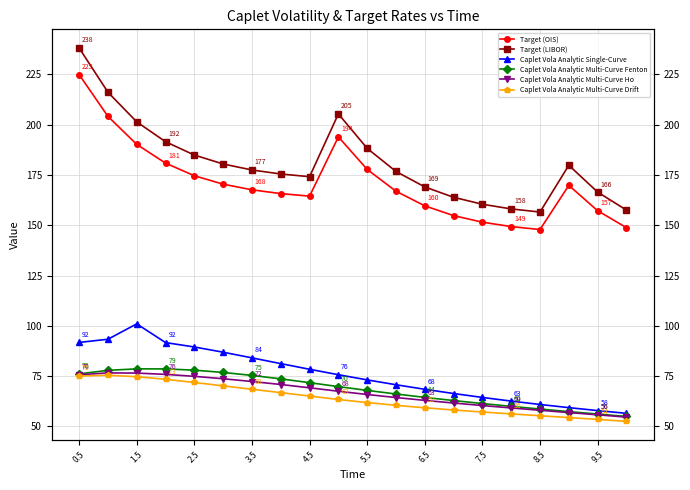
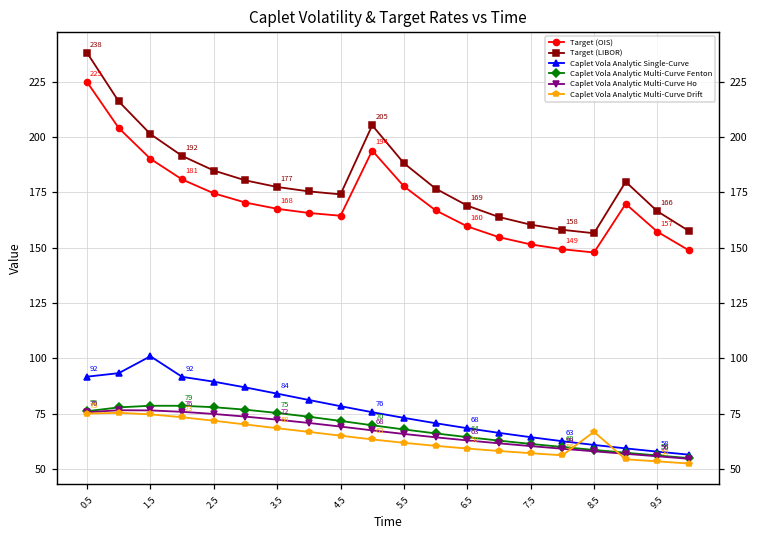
  {
    "Target (OIS)": {
      "0.5": 225,
      "3.5": 168,
      "6.5": 160,
      "9.5": 157
    },
    "Target (LIBOR)": {
      "0.5": 238,
      "3.5": 177,
      "6.5": 169,
      "9.5": 166
    },
    "Caplet Vola Analytic Single-Curve": {
      "0.5": 92,
      "3.5": 84,
      "6.5": 68
    },
    "Caplet Vola Analytic Multi-Curve Fenton": {
      "2.5": 78,
      "4.5": 72
    },
    "Caplet Vola Analytic Multi-Curve Ho": {
      "1.5": 77,
      "2.5": 75,
      "4.5": 69,
      "5.5": 66
    },
    "Caplet Vola Analytic Multi-Curve Drift": {
      "1.5": 75,
      "2.5": 72,
      "4.5": 65,
      "5.5": 62,
      "7.5": 57,
-     "8.5": 55
+     "8.5": 67
    }
  }
